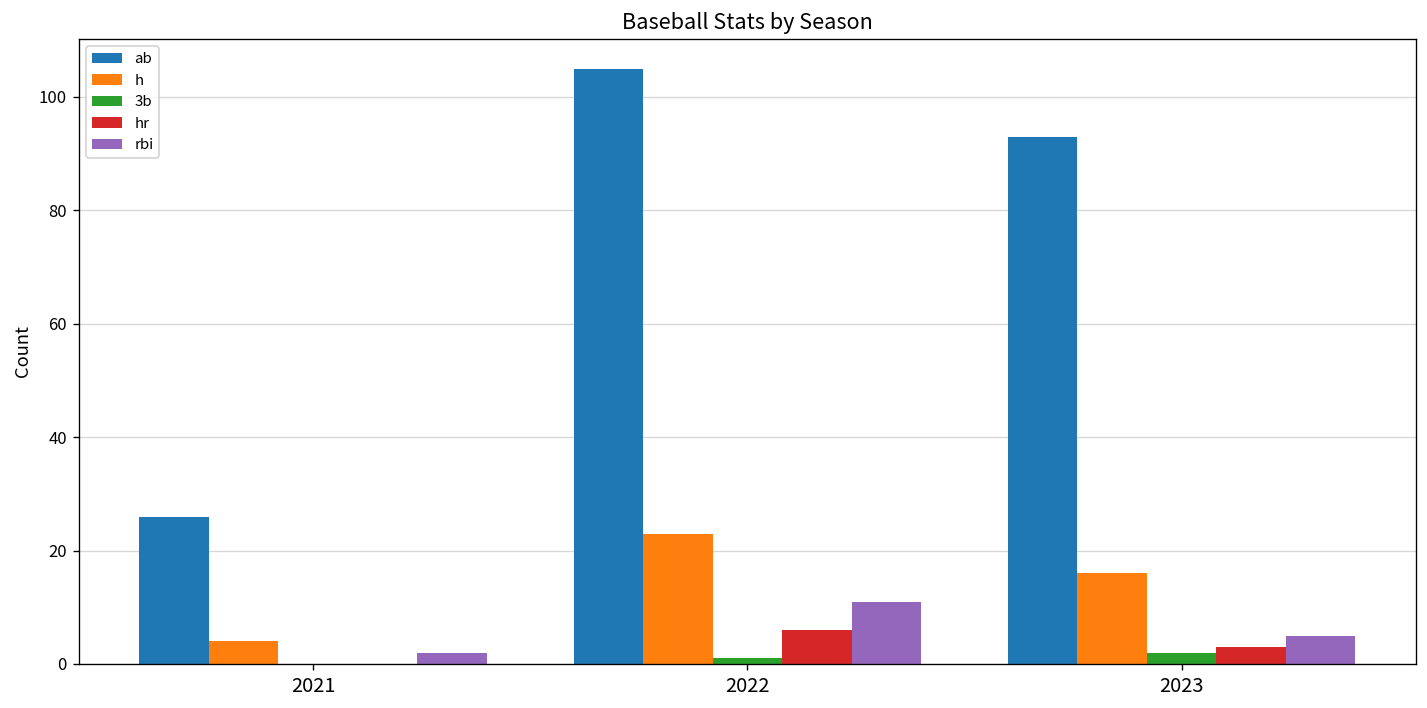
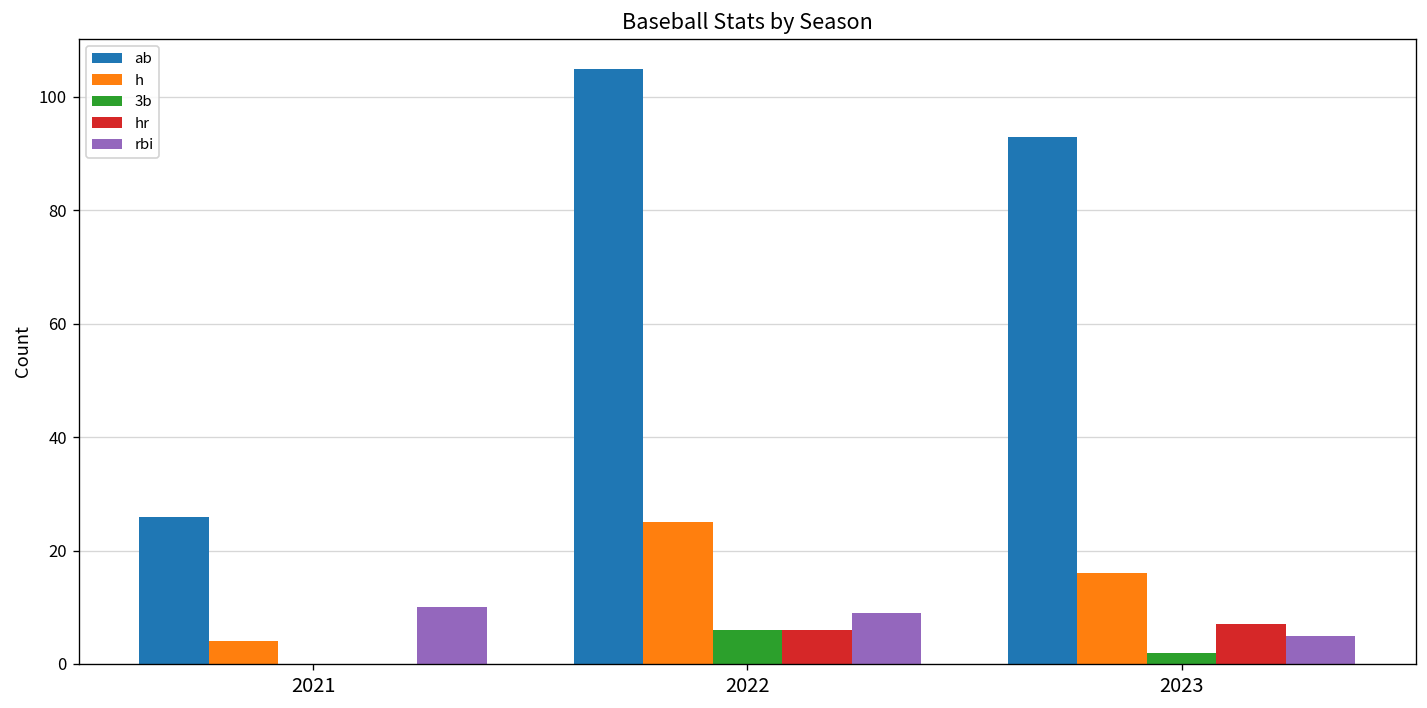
  {
    "ab": {
      "2021": 26,
      "2022": 105,
      "2023": 93
    },
    "h": {
      "2021": 4,
-     "2022": 23,
+     "2022": 25,
      "2023": 16
    },
    "3b": {
      "2021": 0,
-     "2022": 1,
+     "2022": 6,
      "2023": 2
    },
    "hr": {
      "2021": 0,
      "2022": 6,
-     "2023": 3
+     "2023": 7
    },
    "rbi": {
-     "2021": 2,
-     "2022": 11,
+     "2021": 10,
+     "2022": 9,
      "2023": 5
    }
  }
